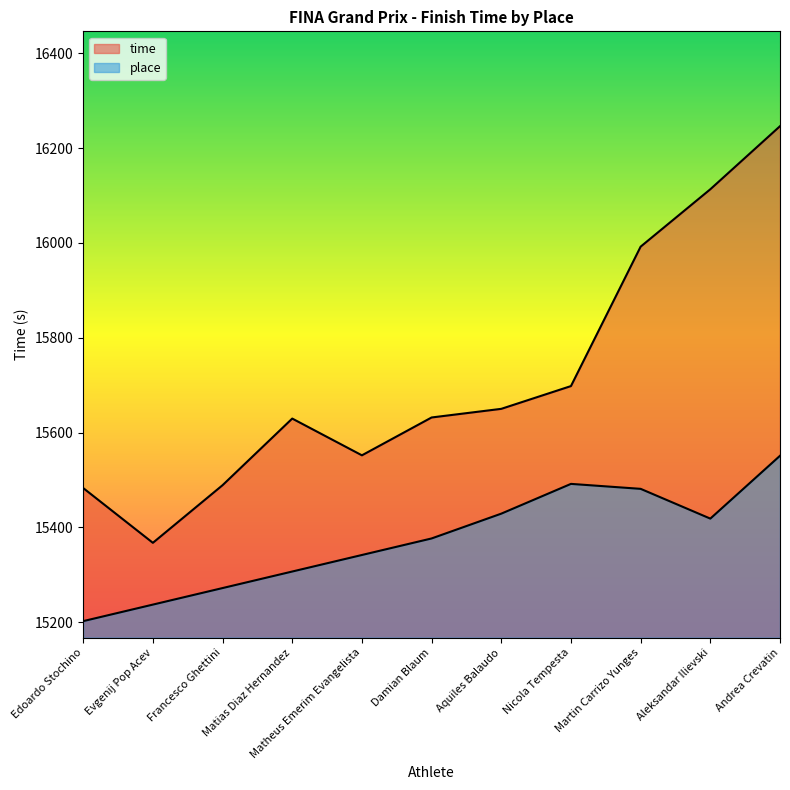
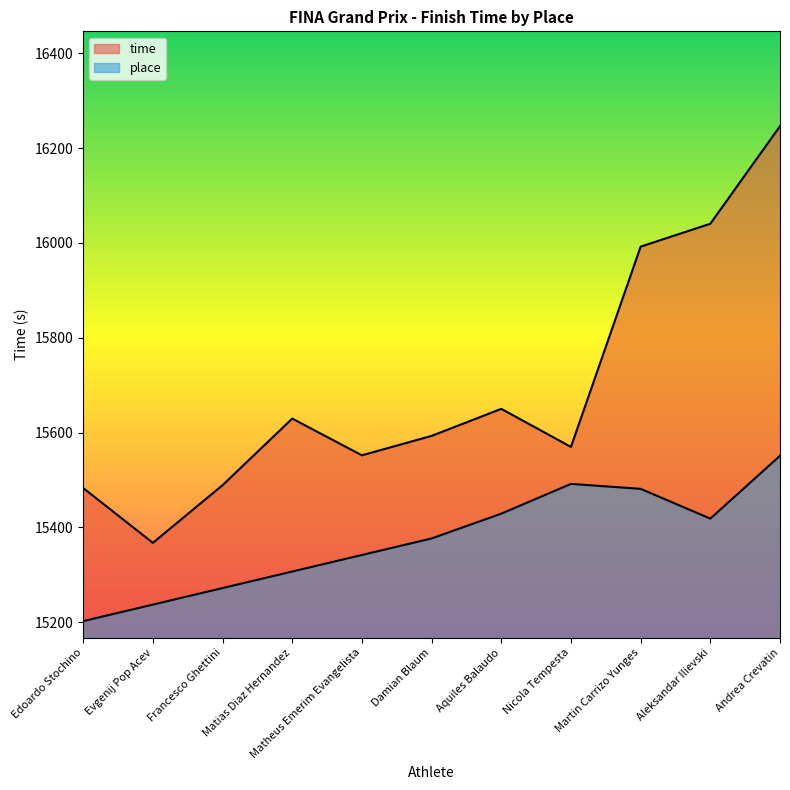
  {
    "time": {
      "Edoardo Stochino": 15480,
      "Evgenij Pop Acev": 15370,
      "Francesco Ghettini": 15490,
      "Matias Diaz Hernandez": 15630,
      "Matheus Emerim Evangelista": 15550,
-     "Damian Blaum": 15630,
+     "Damian Blaum": 15590,
      "Aquiles Balaudo": 15650,
-     "Nicola Tempesta": 15700,
+     "Nicola Tempesta": 15570,
      "Martin Carrizo Yunges": 15990,
-     "Aleksandar Ilievski": 16110,
+     "Aleksandar Ilievski": 16040,
      "Andrea Crevatin": 16250
    },
    "place": {
      "Edoardo Stochino": 15200,
      "Evgenij Pop Acev": 15240,
      "Francesco Ghettini": 15270,
      "Matias Diaz Hernandez": 15310,
      "Matheus Emerim Evangelista": 15340,
      "Damian Blaum": 15380,
      "Aquiles Balaudo": 15430,
      "Nicola Tempesta": 15490,
      "Martin Carrizo Yunges": 15480,
      "Aleksandar Ilievski": 15420,
      "Andrea Crevatin": 15550
    }
  }
